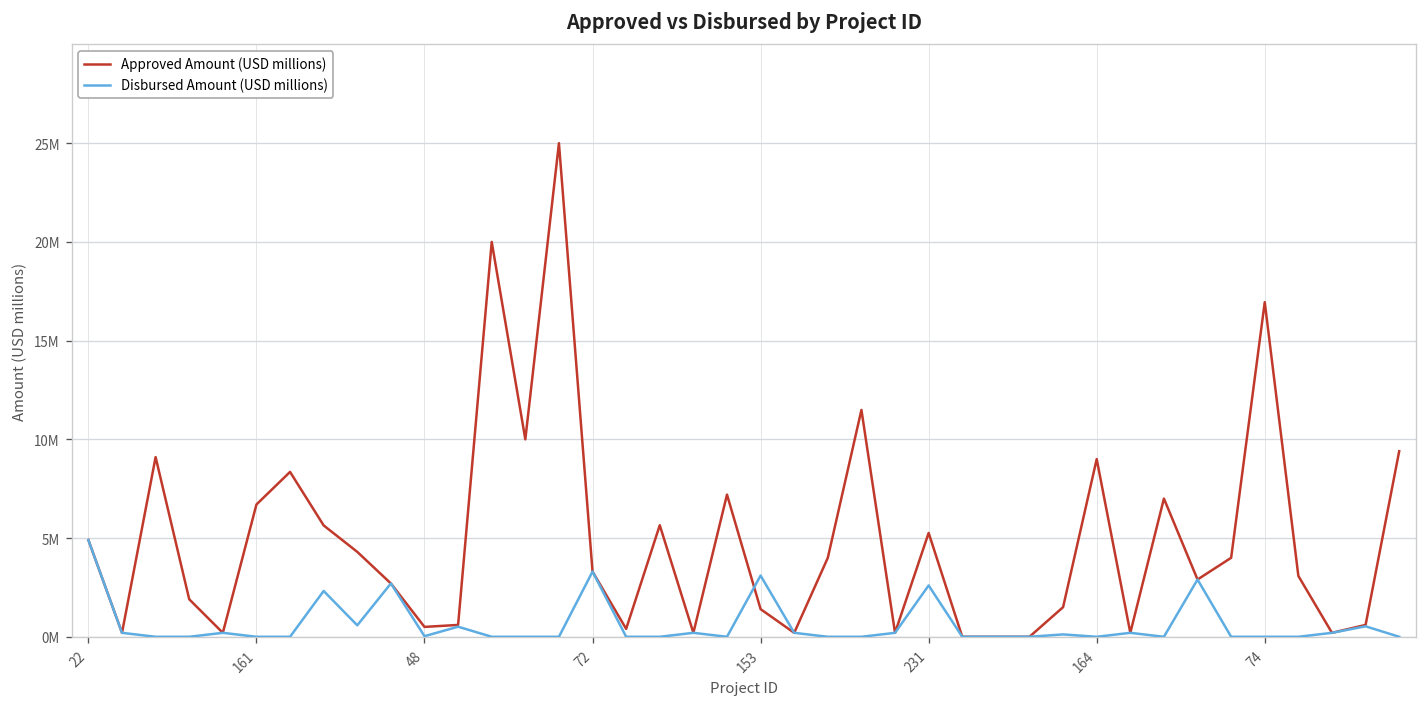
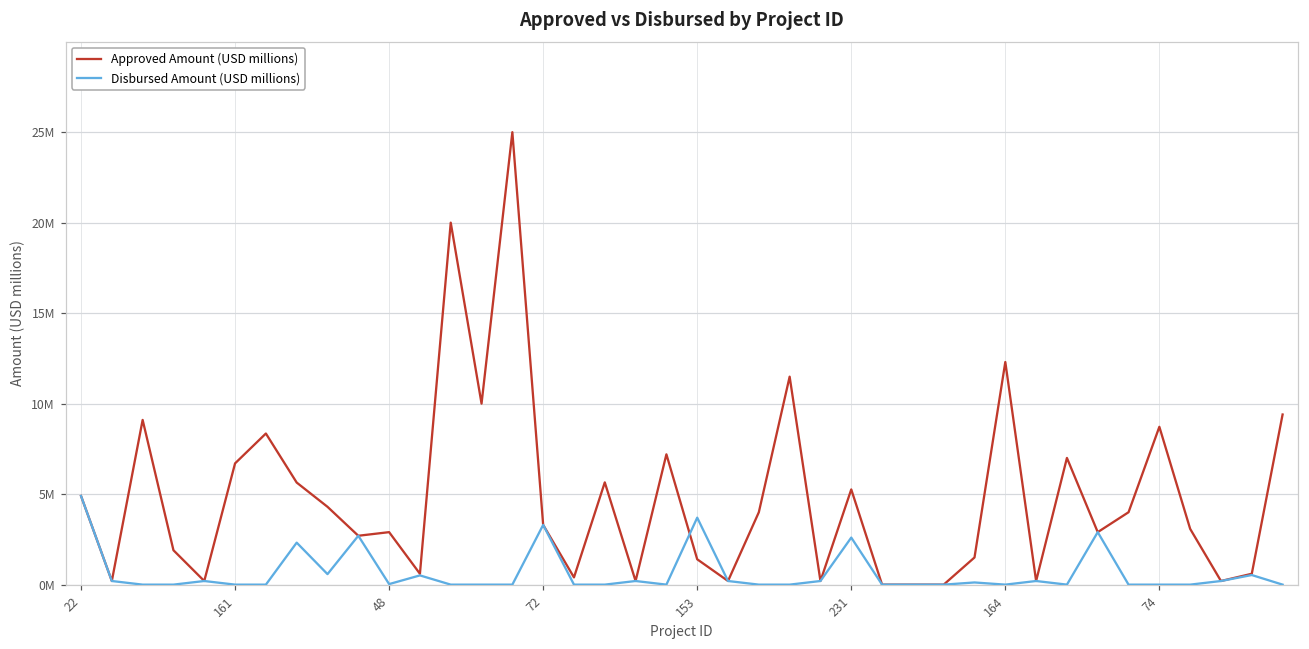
  {
    "Approved Amount (USD millions)": {
      "161": 6700000,
-     "48": 500000,
+     "48": 2900000,
      "153": 1400000,
      "231": 5300000,
-     "164": 9000000,
-     "74": 17000000
+     "164": 12300000,
+     "74": 8700000
    },
    "Disbursed Amount (USD millions)": {
      "161": 0,
      "48": 0,
-     "153": 3100000,
+     "153": 3700000,
      "231": 2600000,
      "164": 0,
      "74": 0
    }
  }
